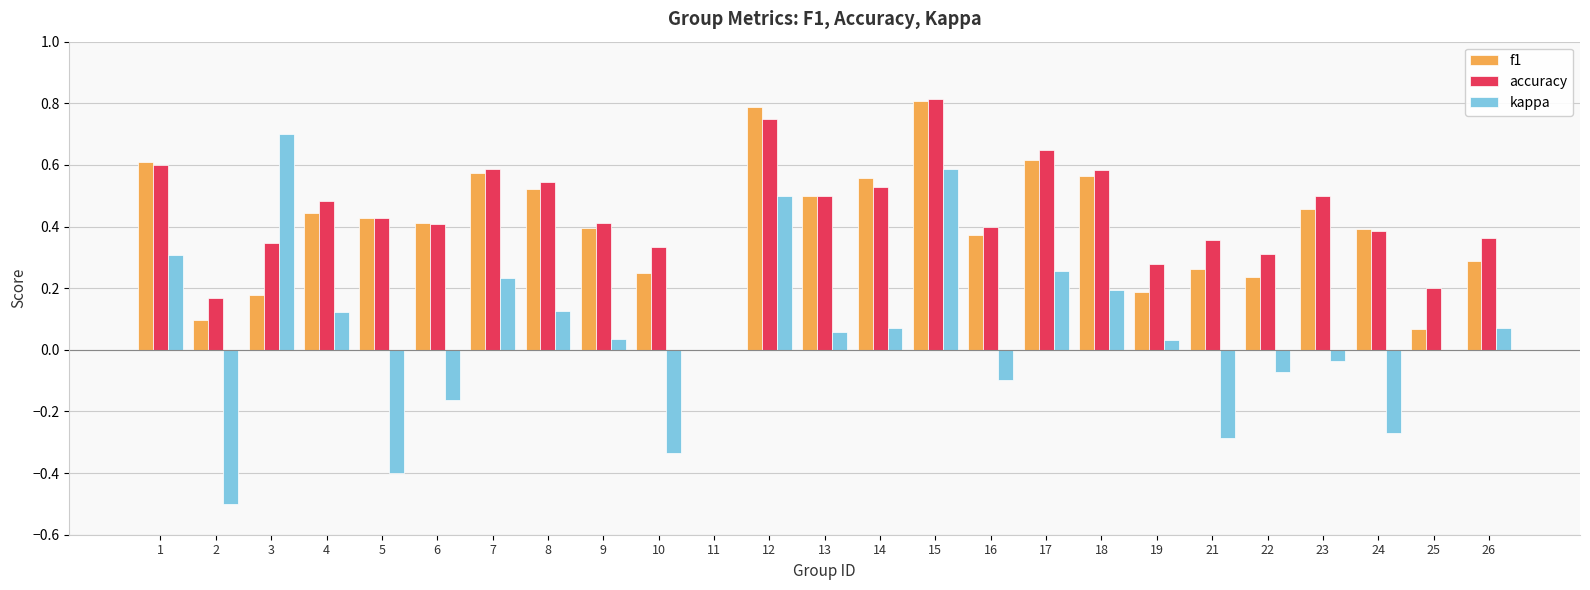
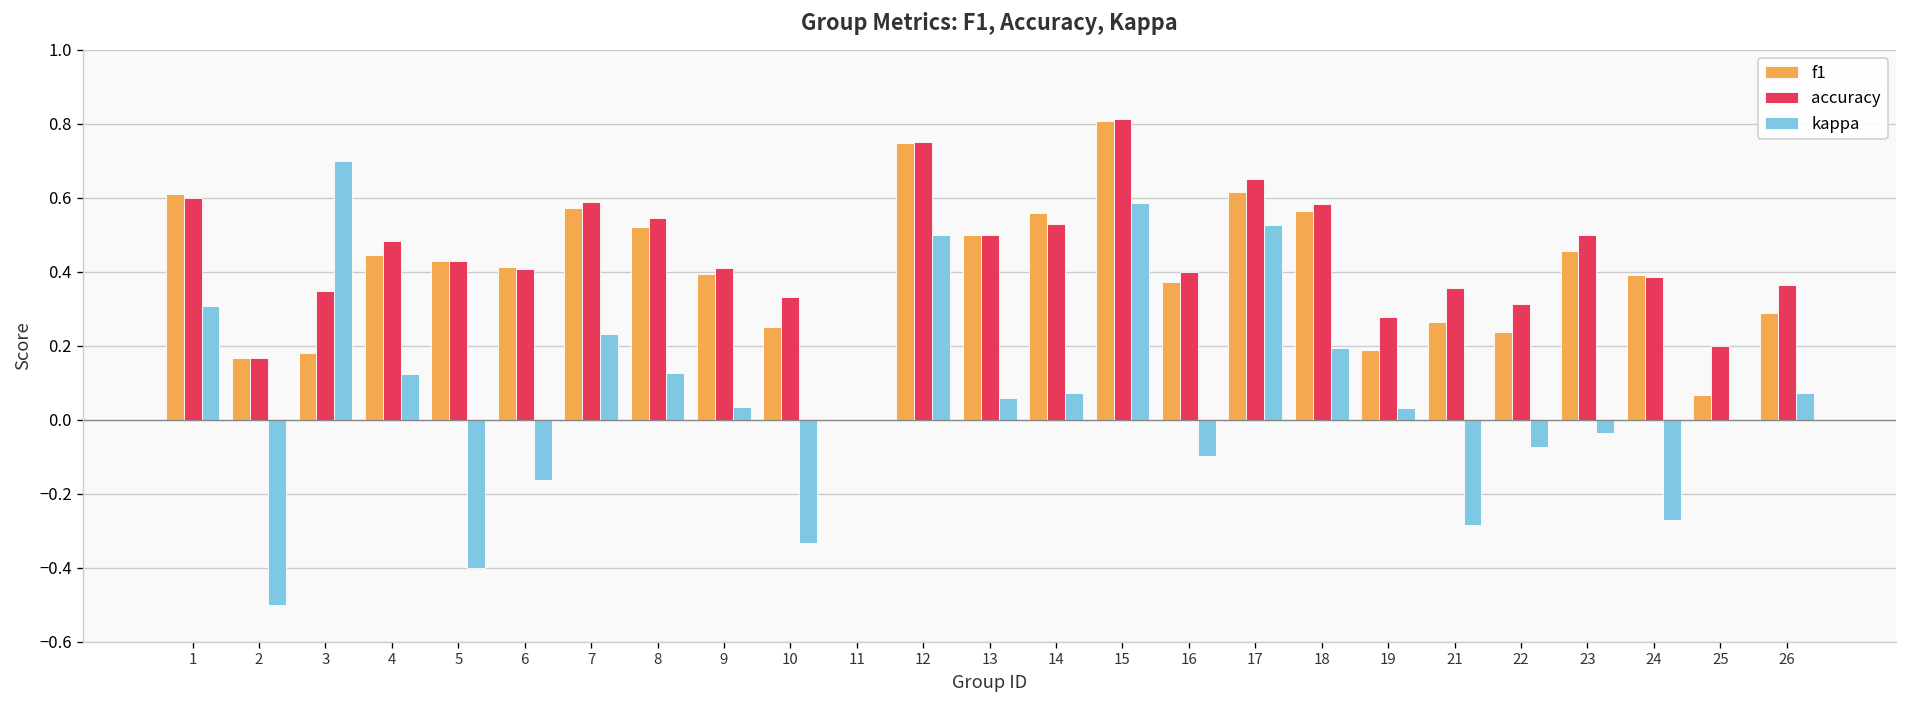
  {
    "f1": {
      "1": 0.61,
-     "2": 0.10,
+     "2": 0.17,
      "3": 0.18,
      "4": 0.45,
      "5": 0.43,
      "6": 0.41,
      "7": 0.57,
      "8": 0.52,
      "9": 0.40,
      "10": 0.25,
      "11": 0.00,
-     "12": 0.79,
+     "12": 0.75,
      "13": 0.50,
      "14": 0.56,
      "15": 0.81,
      "16": 0.37,
      "17": 0.62,
      "18": 0.57,
      "19": 0.19,
      "21": 0.26,
      "22": 0.24,
      "23": 0.46,
      "24": 0.39,
      "25": 0.07,
      "26": 0.29
    },
    "accuracy": {
      "1": 0.60,
      "2": 0.17,
      "3": 0.35,
      "4": 0.48,
      "5": 0.43,
      "6": 0.41,
      "7": 0.59,
      "8": 0.55,
      "9": 0.41,
      "10": 0.33,
      "11": 0.00,
      "12": 0.75,
      "13": 0.50,
      "14": 0.53,
      "15": 0.81,
      "16": 0.40,
      "17": 0.65,
      "18": 0.58,
      "19": 0.28,
      "21": 0.36,
      "22": 0.31,
      "23": 0.50,
      "24": 0.39,
      "25": 0.20,
      "26": 0.36
    },
    "kappa": {
      "1": 0.31,
      "2": -0.50,
      "3": 0.70,
      "4": 0.12,
      "5": -0.40,
      "6": -0.16,
      "7": 0.23,
      "8": 0.13,
      "9": 0.03,
      "10": -0.33,
      "11": 0.00,
      "12": 0.50,
      "13": 0.06,
      "14": 0.07,
      "15": 0.59,
      "16": -0.10,
-     "17": 0.26,
+     "17": 0.53,
      "18": 0.19,
      "19": 0.03,
      "21": -0.29,
      "22": -0.07,
      "23": -0.04,
      "24": -0.27,
      "25": 0.00,
      "26": 0.07
    }
  }
